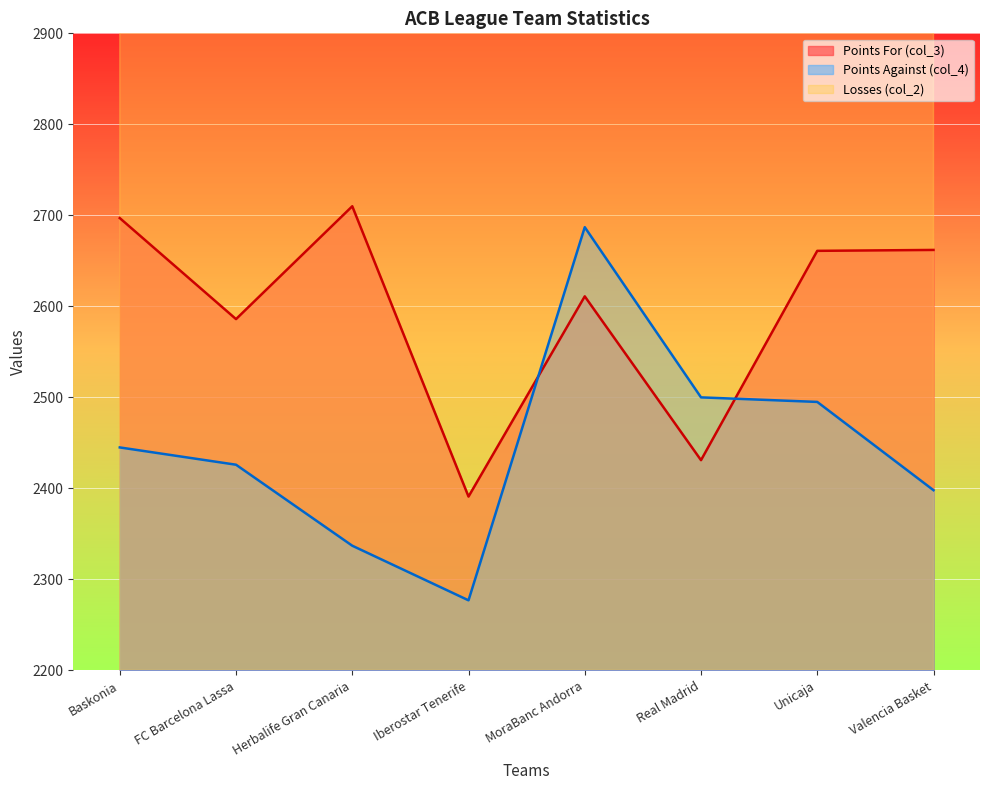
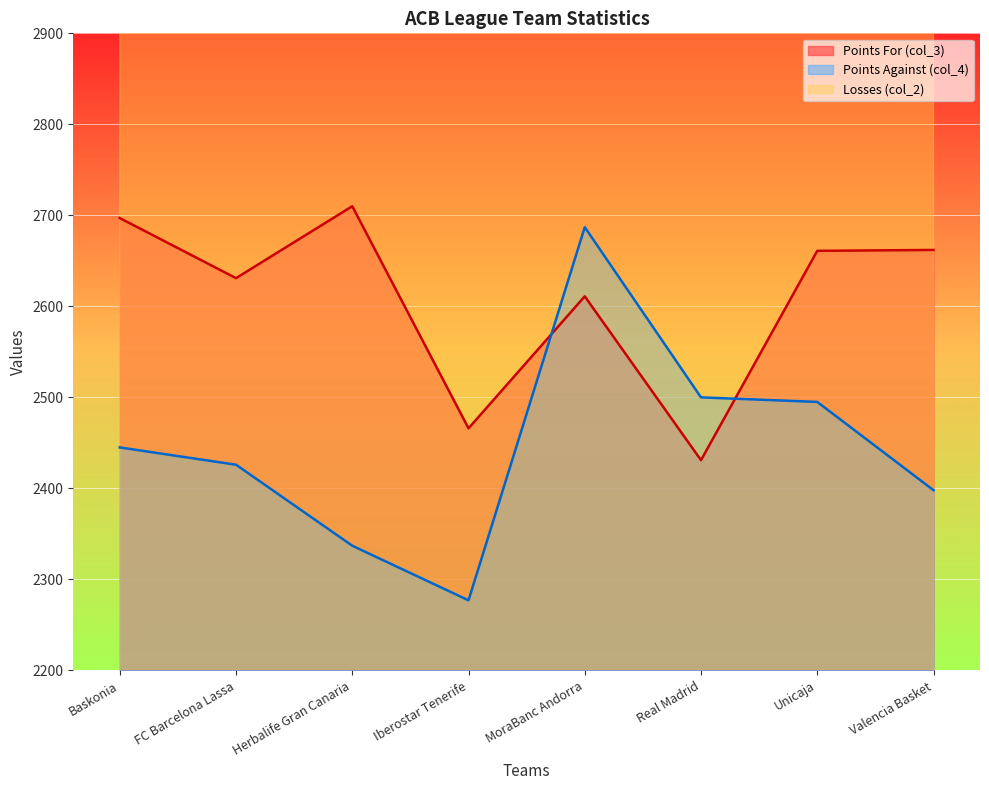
  {
    "Points For (col_3)": {
      "Baskonia": 2700,
-     "FC Barcelona Lassa": 2590,
+     "FC Barcelona Lassa": 2630,
      "Herbalife Gran Canaria": 2710,
-     "Iberostar Tenerife": 2390,
+     "Iberostar Tenerife": 2470,
      "MoraBanc Andorra": 2610,
      "Real Madrid": 2430,
      "Unicaja": 2660,
      "Valencia Basket": 2660
    },
    "Points Against (col_4)": {
      "Baskonia": 2450,
      "FC Barcelona Lassa": 2430,
      "Herbalife Gran Canaria": 2340,
      "Iberostar Tenerife": 2280,
      "MoraBanc Andorra": 2690,
      "Real Madrid": 2500,
      "Unicaja": 2500,
      "Valencia Basket": 2400
    }
  }
